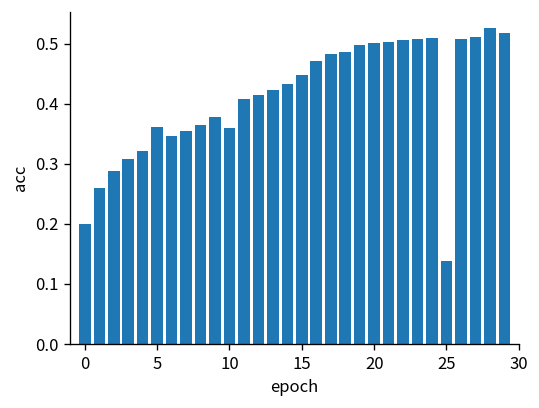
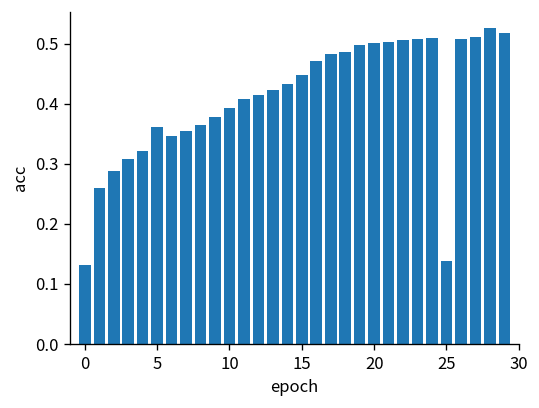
  {
-   "0": 0.20,
+   "0": 0.13,
    "5": 0.36,
-   "10": 0.36,
+   "10": 0.39,
    "15": 0.45,
    "20": 0.50,
    "25": 0.14
  }
